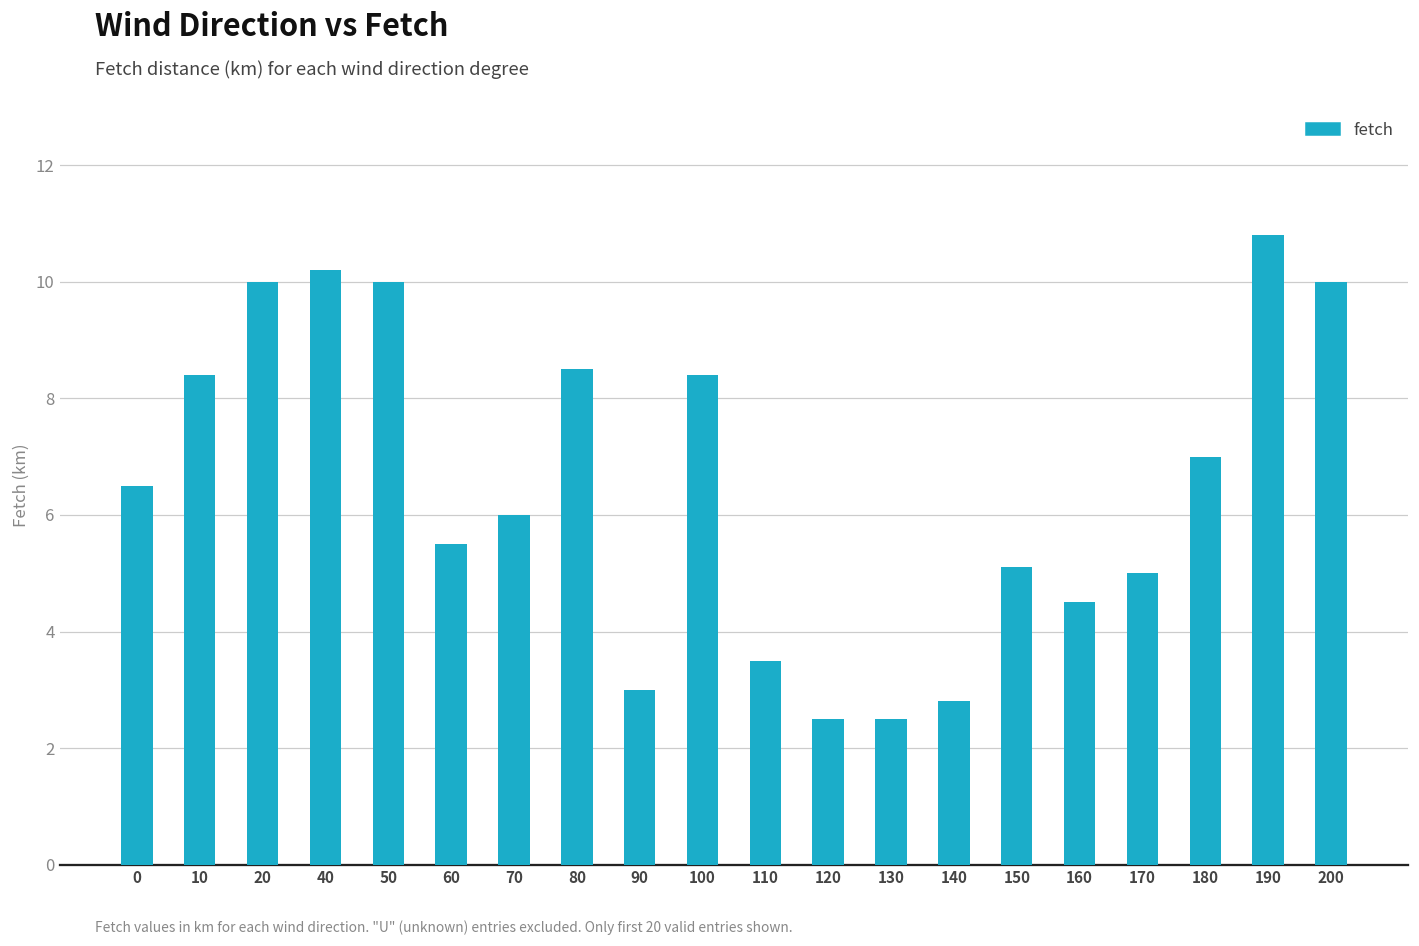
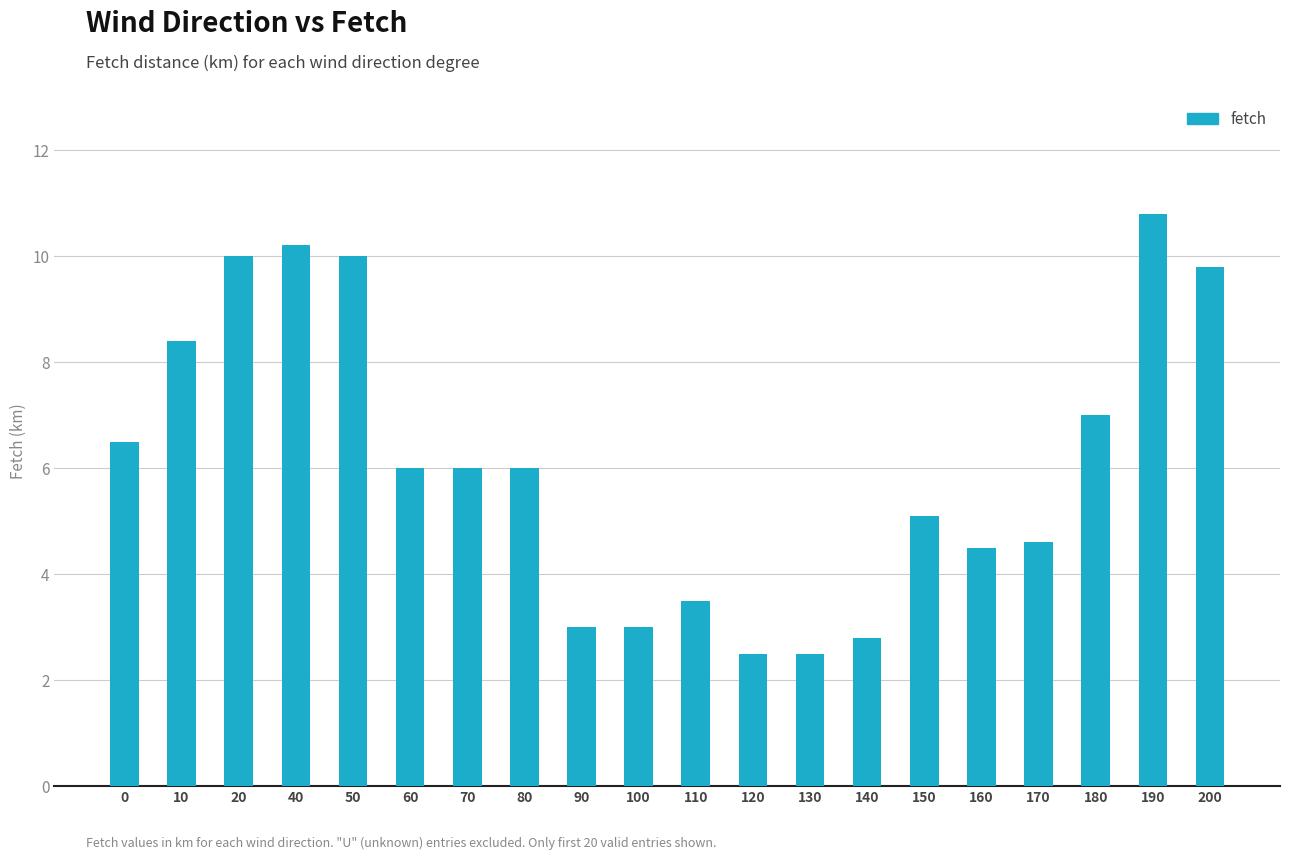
  {
    "0": 6.5,
    "10": 8.4,
    "20": 10.0,
    "40": 10.2,
    "50": 10.0,
-   "60": 5.5,
+   "60": 6.0,
    "70": 6.0,
-   "80": 8.5,
+   "80": 6.0,
    "90": 3.0,
-   "100": 8.4,
+   "100": 3.0,
    "110": 3.5,
    "120": 2.5,
    "130": 2.5,
    "140": 2.8,
    "150": 5.1,
    "160": 4.5,
-   "170": 5.0,
+   "170": 4.6,
    "180": 7.0,
    "190": 10.8,
-   "200": 10.0
+   "200": 9.8
  }
